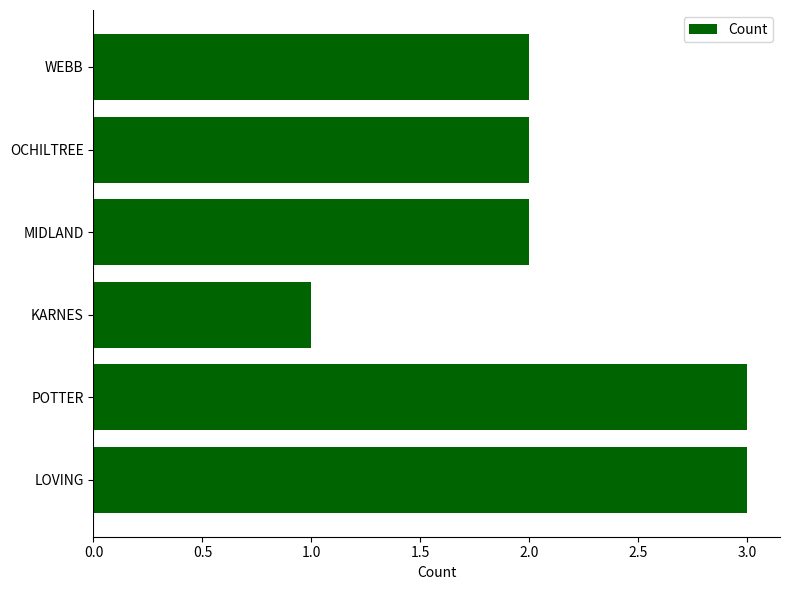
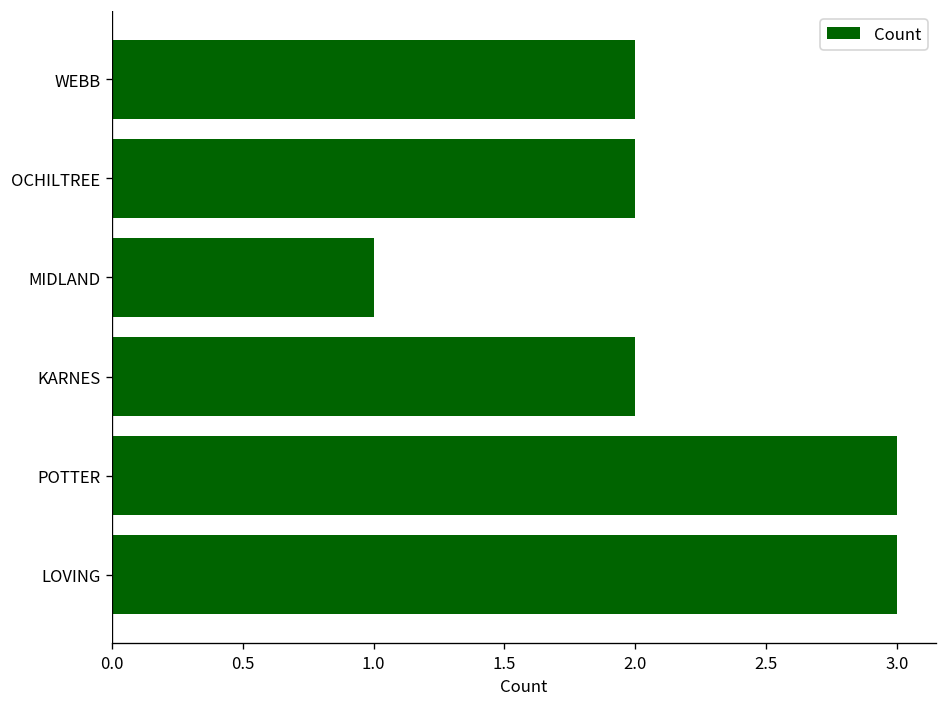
  {
    "WEBB": 2,
    "OCHILTREE": 2,
-   "MIDLAND": 2,
-   "KARNES": 1,
+   "MIDLAND": 1,
+   "KARNES": 2,
    "POTTER": 3,
    "LOVING": 3
  }
